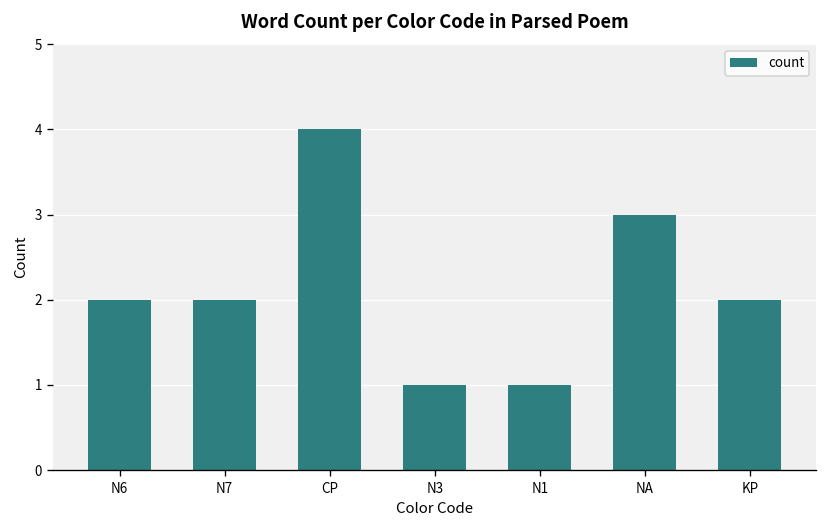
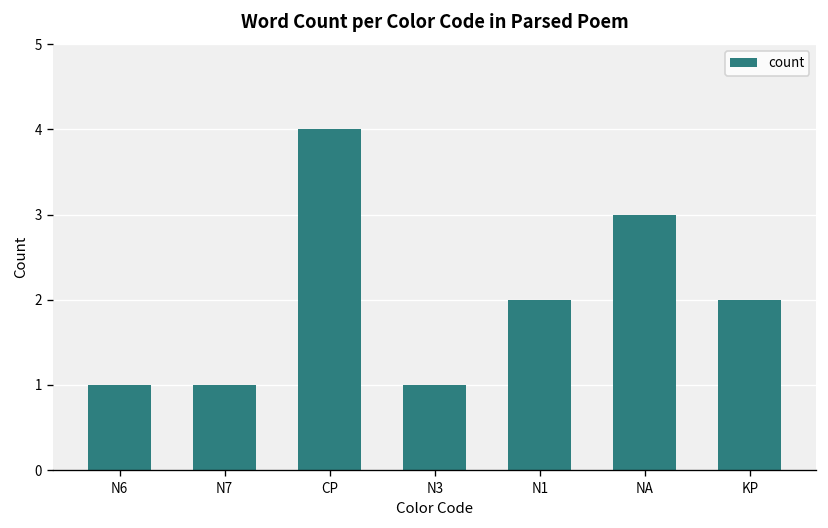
  {
-   "N6": 2,
-   "N7": 2,
+   "N6": 1,
+   "N7": 1,
    "CP": 4,
    "N3": 1,
-   "N1": 1,
+   "N1": 2,
    "NA": 3,
    "KP": 2
  }
